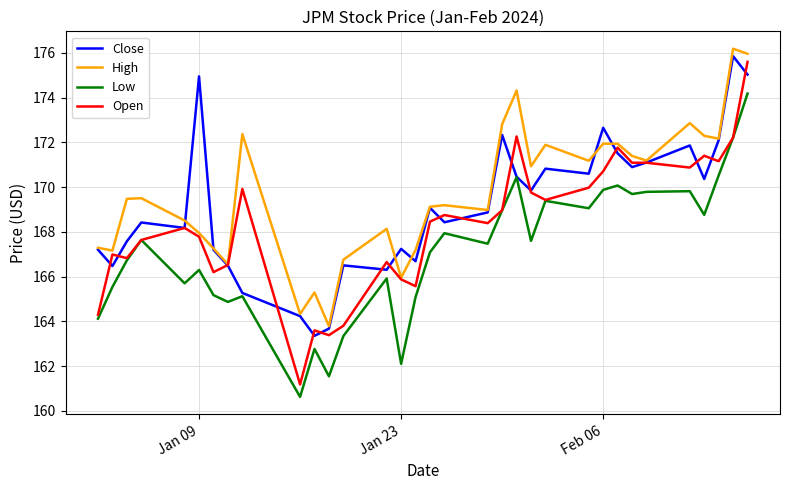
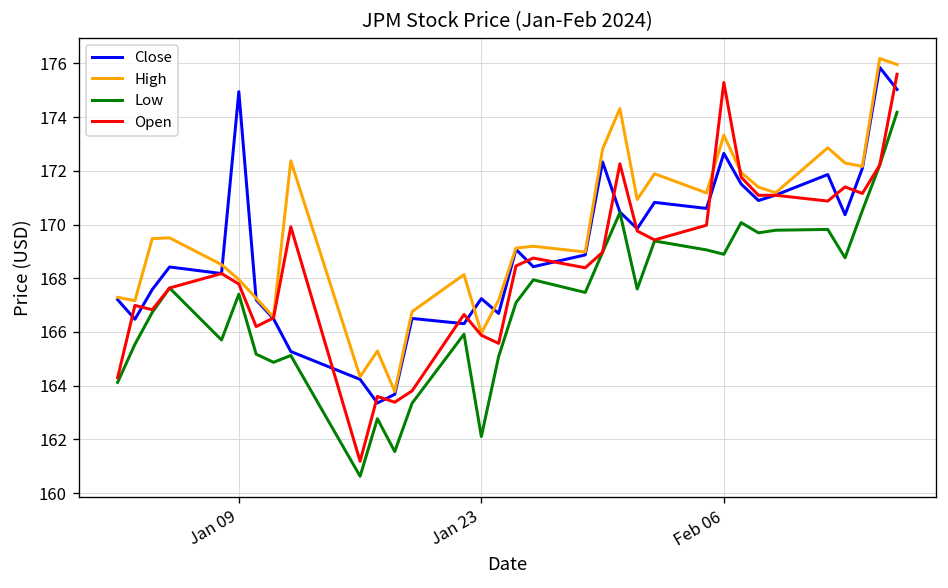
  {
    "Close": {
      "Jan 09": 174.9,
      "Jan 23": 167.2,
      "Feb 06": 172.7
    },
    "High": {
      "Jan 09": 168.0,
-     "Feb 06": 171.9
+     "Feb 06": 173.3
    },
    "Low": {
-     "Jan 09": 166.3,
+     "Jan 09": 167.4,
      "Jan 23": 162.1,
-     "Feb 06": 169.9
+     "Feb 06": 168.9
    },
    "Open": {
      "Jan 09": 167.8,
-     "Feb 06": 170.7
+     "Feb 06": 175.3
    }
  }
